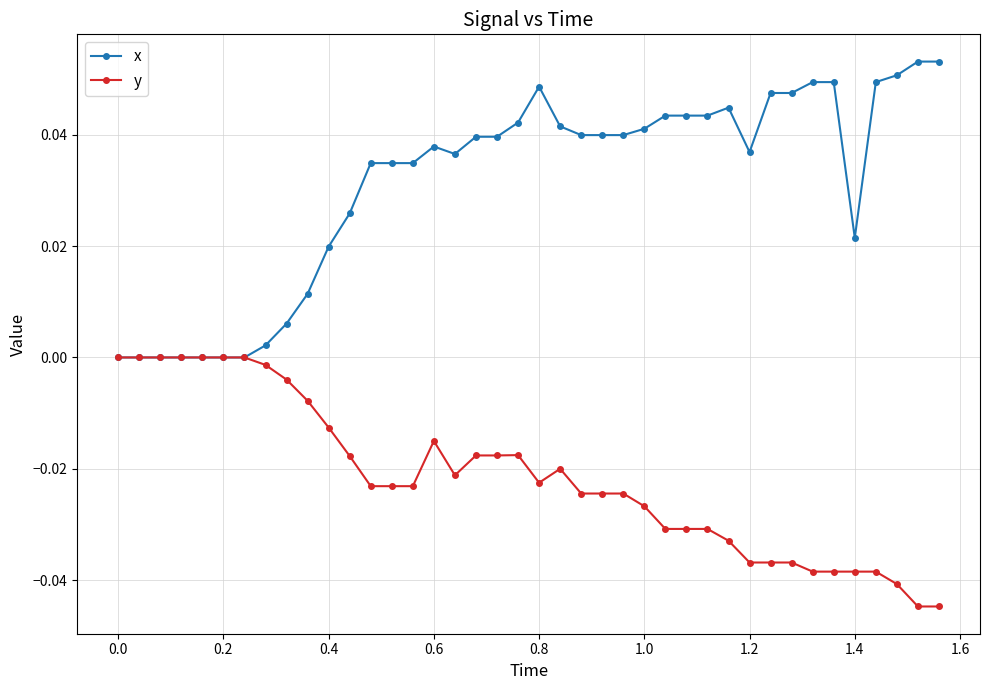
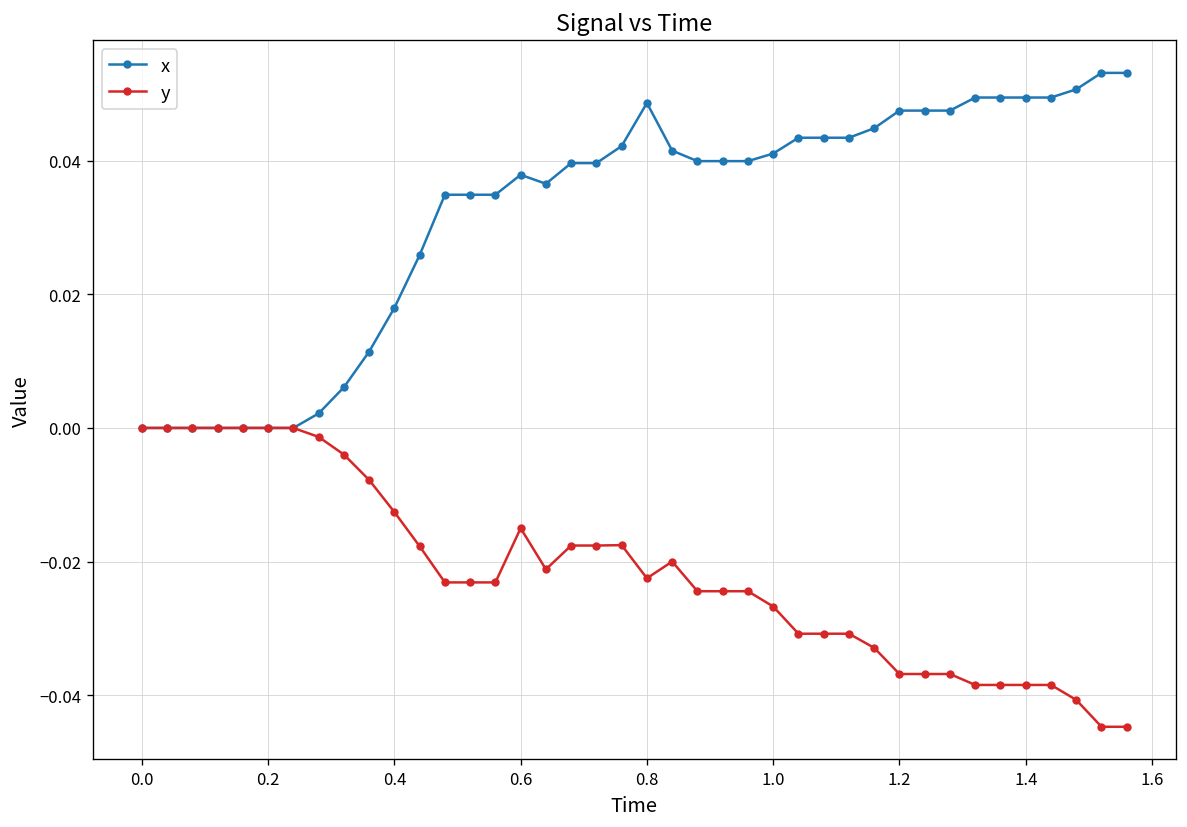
  {
    "x": {
-     "0.4": 0.020,
+     "0.4": 0.018,
      "0.6": 0.038,
      "0.8": 0.049,
      "1.0": 0.041,
-     "1.2": 0.037,
-     "1.4": 0.021
+     "1.2": 0.047,
+     "1.4": 0.049
    },
    "y": {
      "0.4": -0.013,
      "0.6": -0.015,
      "0.8": -0.022,
      "1.0": -0.027,
      "1.2": -0.037,
      "1.4": -0.038
    }
  }
